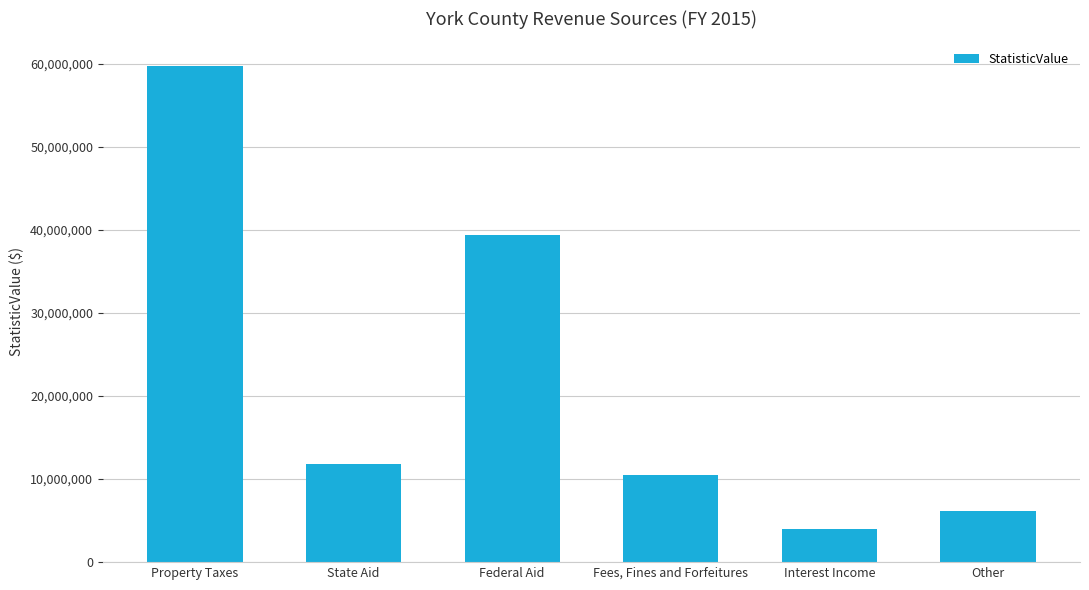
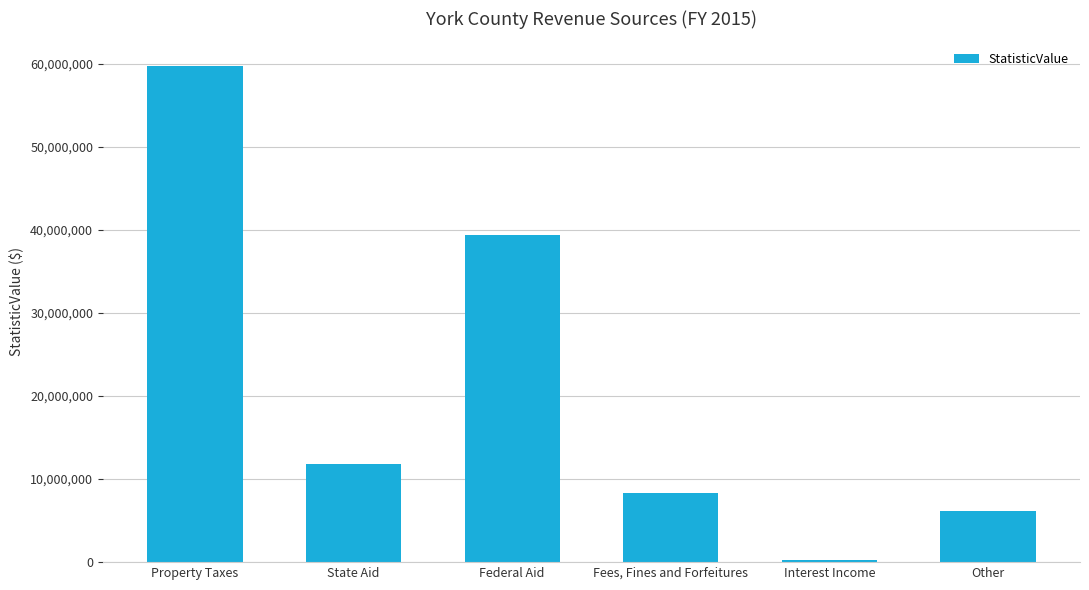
  {
    "Property Taxes": "60,000,000",
    "State Aid": "12,000,000",
    "Federal Aid": "39,000,000",
-   "Fees, Fines and Forfeitures": "11,000,000",
-   "Interest Income": "4,000,000",
+   "Fees, Fines and Forfeitures": "8,000,000",
+   "Interest Income": "0",
    "Other": "6,000,000"
  }
